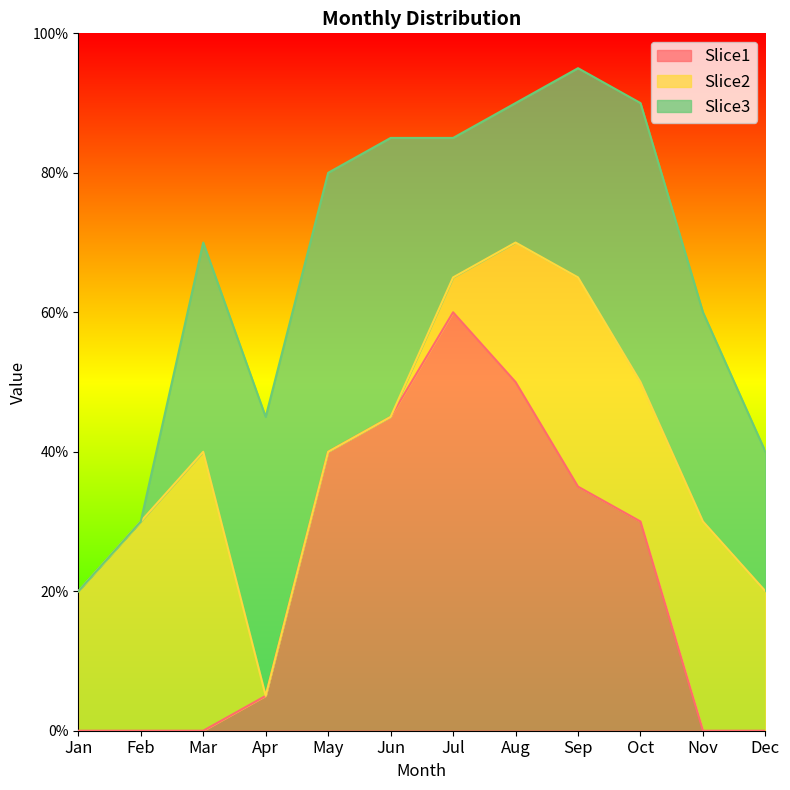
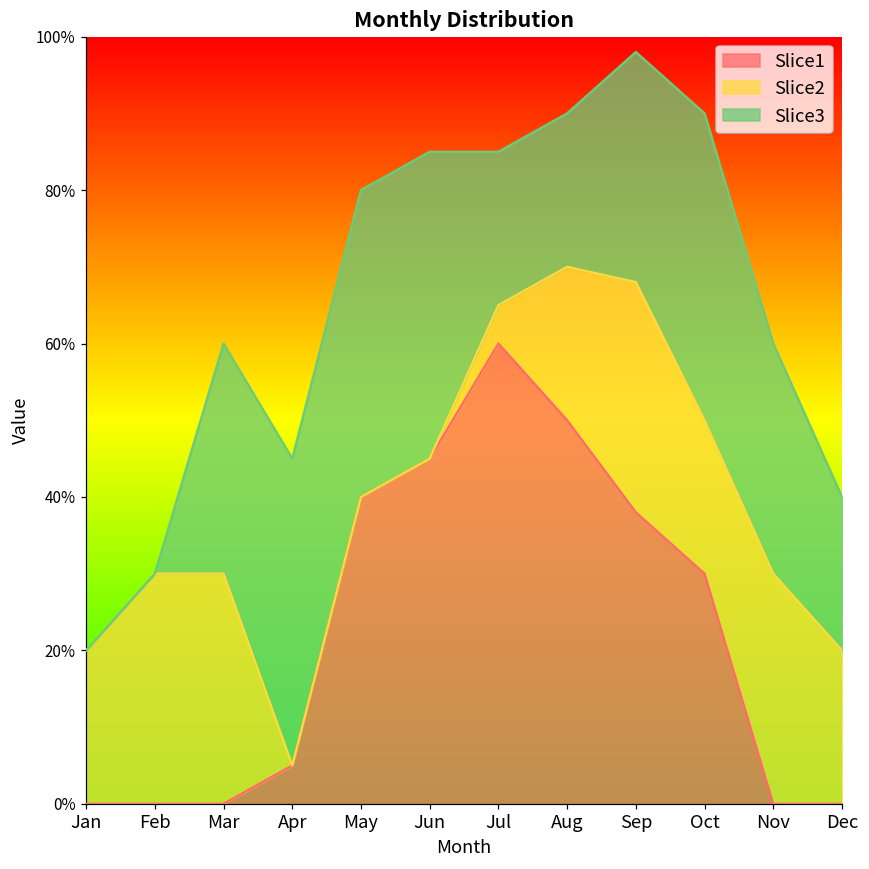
  {
    "Slice1": {
      "Jan": "0%",
      "Feb": "0%",
      "Mar": "0%",
      "Jul": "60%",
      "Aug": "50%",
-     "Sep": "35%",
+     "Sep": "38%",
      "Oct": "30%",
      "Nov": "0%",
      "Dec": "0%"
    },
    "Slice2": {
-     "Mar": "40%",
+     "Mar": "30%",
      "Jul": "5%",
      "Aug": "20%",
      "Sep": "30%",
      "Oct": "20%",
      "Nov": "30%",
      "Dec": "20%"
    },
    "Slice3": {
      "Mar": "30%",
      "Apr": "40%",
      "May": "40%",
      "Jun": "40%",
      "Jul": "20%",
      "Aug": "20%",
      "Sep": "30%",
      "Oct": "40%",
      "Nov": "30%",
      "Dec": "20%"
    }
  }
